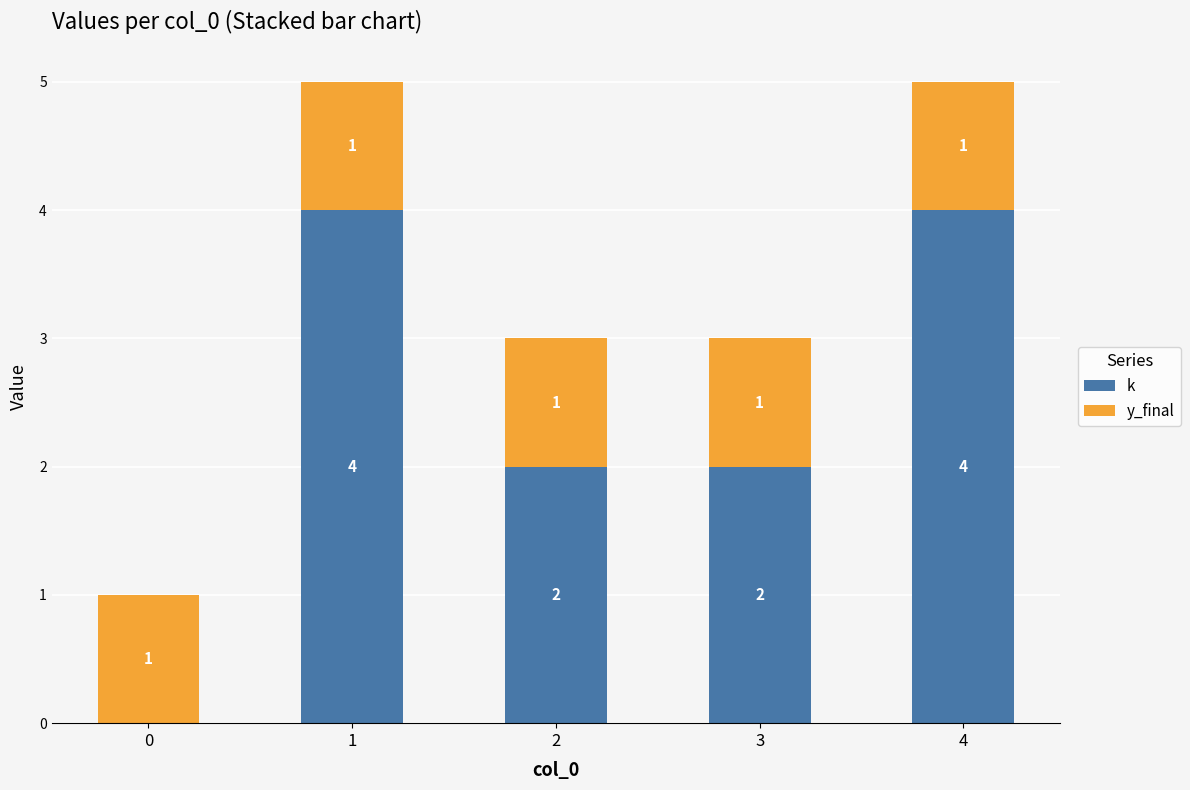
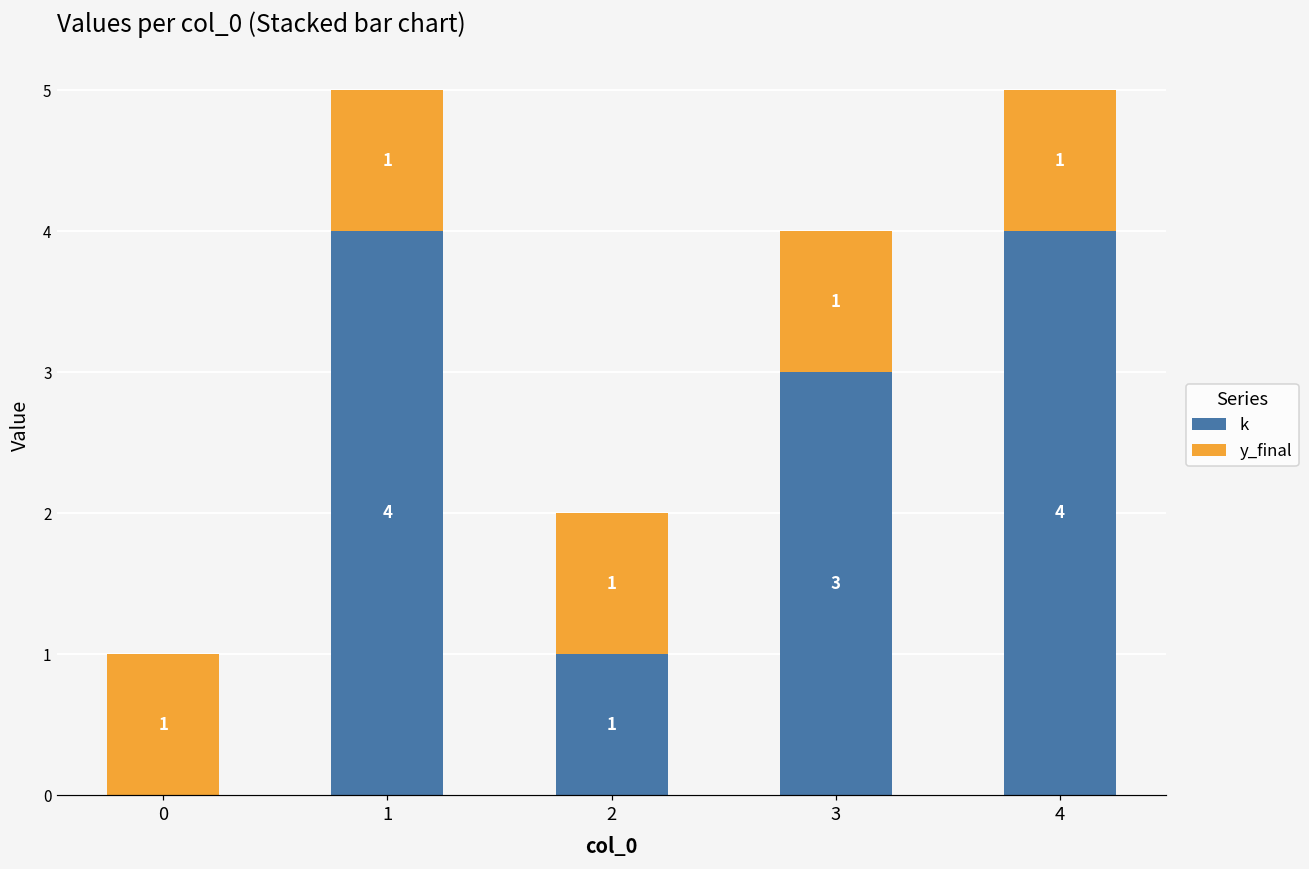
  {
    "k": {
      "1": 4,
-     "2": 2,
-     "3": 2,
+     "2": 1,
+     "3": 3,
      "4": 4
    },
    "y_final": {
      "0": 1,
      "1": 1,
      "2": 1,
      "3": 1,
      "4": 1
    }
  }
